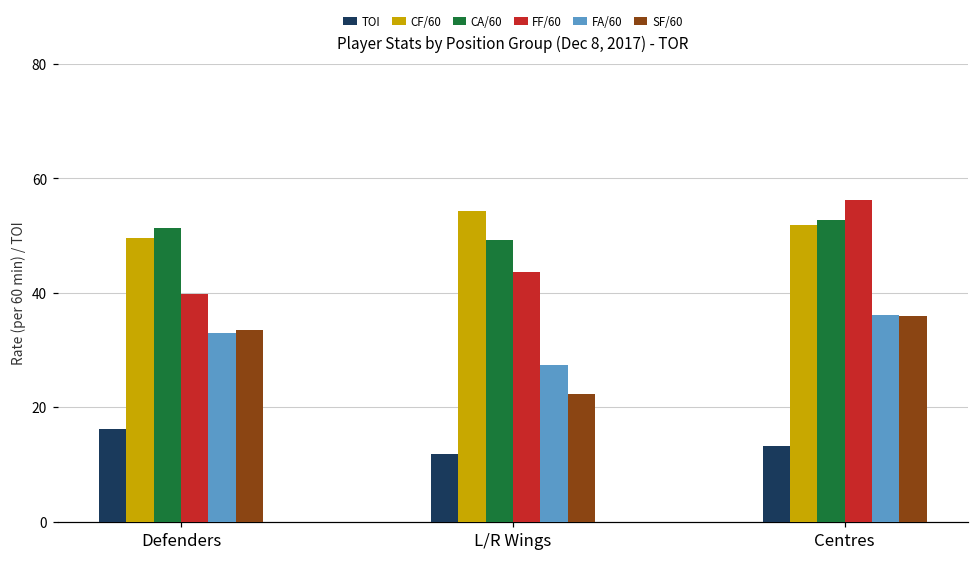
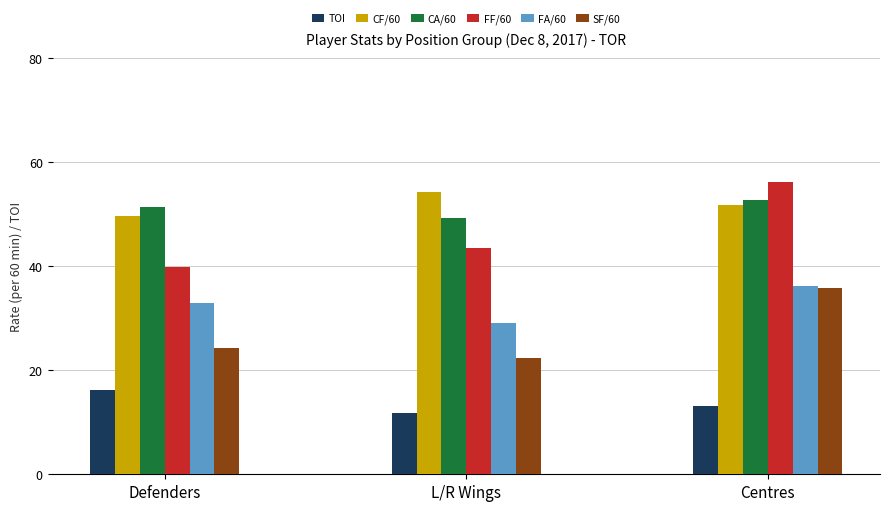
  {
    "TOI": {
      "Defenders": 16,
      "L/R Wings": 12,
      "Centres": 13
    },
    "CF/60": {
      "Defenders": 50,
      "L/R Wings": 54,
      "Centres": 52
    },
    "CA/60": {
      "Defenders": 51,
      "L/R Wings": 49,
      "Centres": 53
    },
    "FF/60": {
      "Defenders": 40,
      "L/R Wings": 44,
      "Centres": 56
    },
    "FA/60": {
      "Defenders": 33,
-     "L/R Wings": 27,
+     "L/R Wings": 29,
      "Centres": 36
    },
    "SF/60": {
-     "Defenders": 34,
+     "Defenders": 24,
      "L/R Wings": 22,
      "Centres": 36
    }
  }
